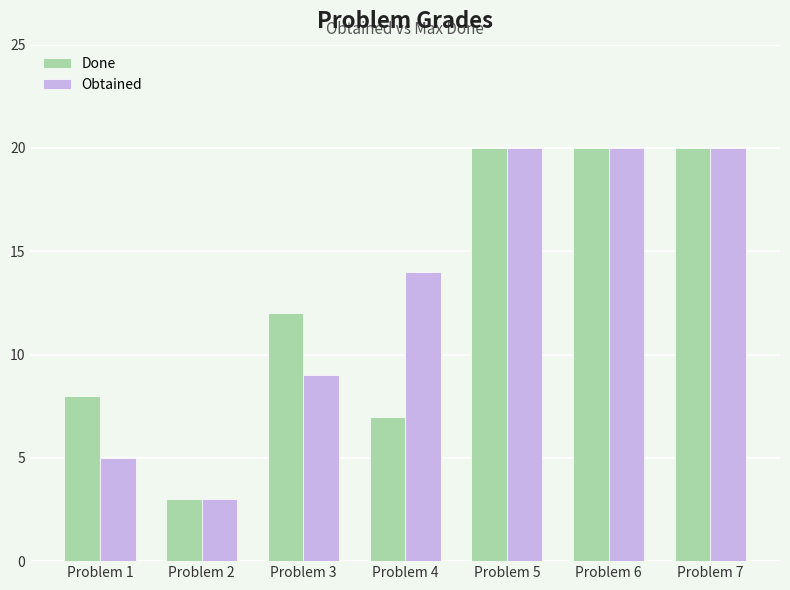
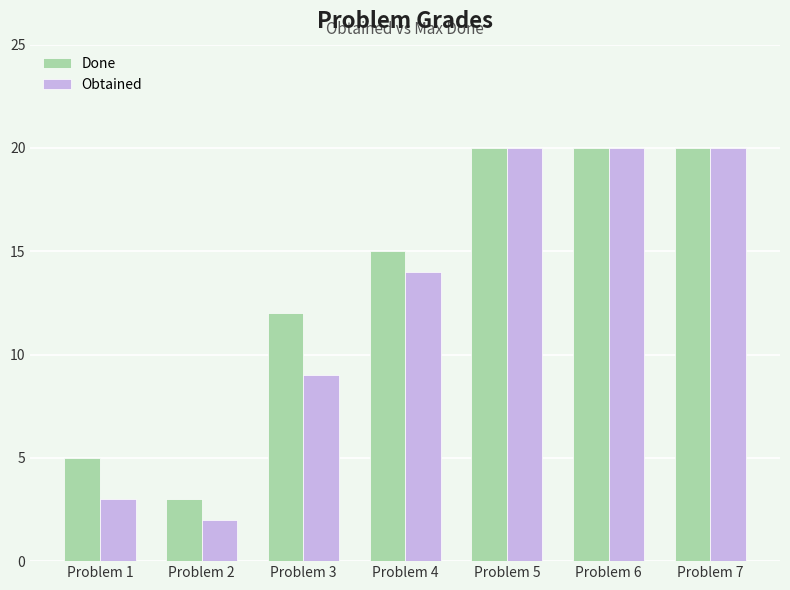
  {
    "Done": {
-     "Problem 1": 8,
+     "Problem 1": 5,
      "Problem 2": 3,
      "Problem 3": 12,
-     "Problem 4": 7,
+     "Problem 4": 15,
      "Problem 5": 20,
      "Problem 6": 20,
      "Problem 7": 20
    },
    "Obtained": {
-     "Problem 1": 5,
-     "Problem 2": 3,
+     "Problem 1": 3,
+     "Problem 2": 2,
      "Problem 3": 9,
      "Problem 4": 14,
      "Problem 5": 20,
      "Problem 6": 20,
      "Problem 7": 20
    }
  }
